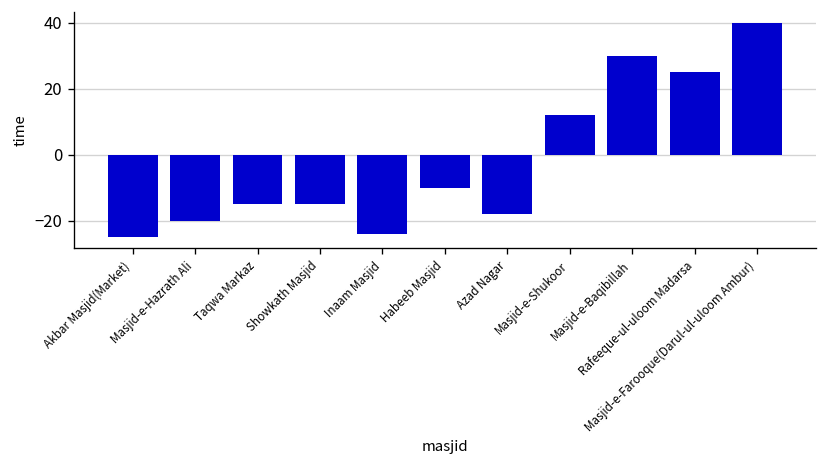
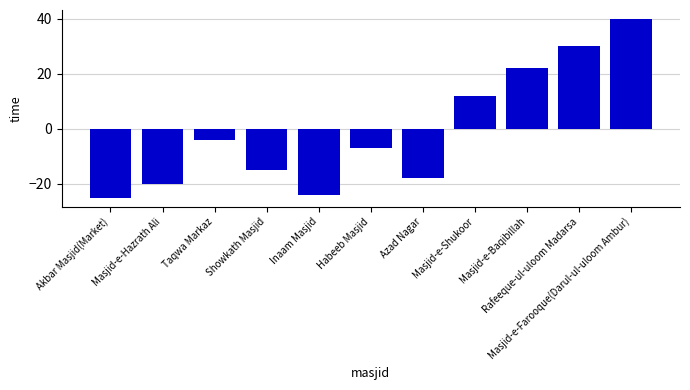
  {
    "Akbar Masjid(Market)": -25,
    "Masjid-e-Hazrath Ali": -20,
-   "Taqwa Markaz": -15,
+   "Taqwa Markaz": -4,
    "Showkath Masjid": -15,
    "Inaam Masjid": -24,
-   "Habeeb Masjid": -10,
+   "Habeeb Masjid": -7,
    "Azad Nagar": -18,
    "Masjid-e-Shukoor": 12,
-   "Masjid-e-Baqibillah": 30,
-   "Rafeeque-ul-uloom Madarsa": 25,
+   "Masjid-e-Baqibillah": 22,
+   "Rafeeque-ul-uloom Madarsa": 30,
    "Masjid-e-Farooque(Darul-ul-uloom Ambur)": 40
  }
